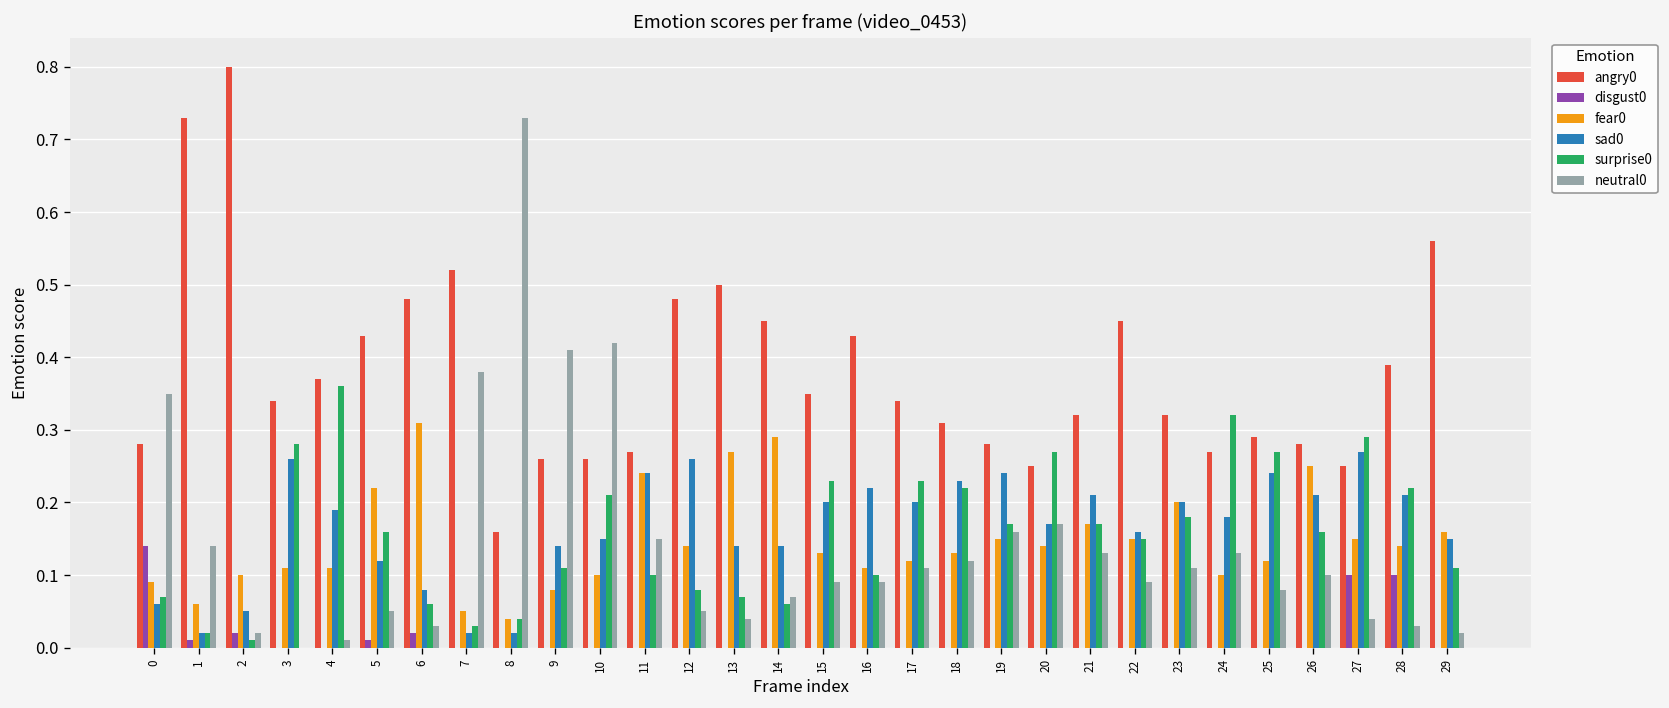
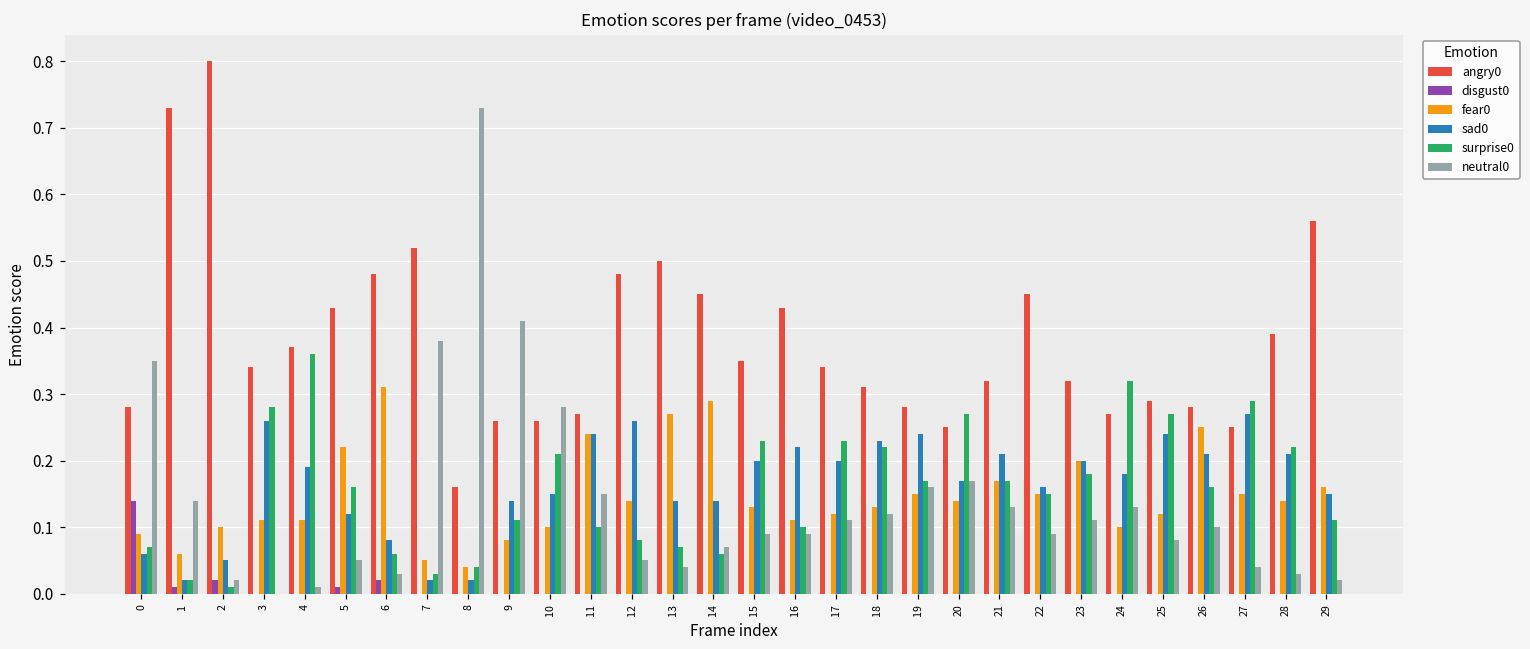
  {
    "angry0": {
      "0": 0.28,
      "1": 0.73,
      "2": 0.80,
      "3": 0.34,
      "4": 0.37,
      "5": 0.43,
      "6": 0.48,
      "7": 0.52,
      "8": 0.16,
      "9": 0.26,
      "10": 0.26,
      "11": 0.27,
      "12": 0.48,
      "13": 0.50,
      "14": 0.45,
      "15": 0.35,
      "16": 0.43,
      "17": 0.34,
      "18": 0.31,
      "19": 0.28,
      "20": 0.25,
      "21": 0.32,
      "22": 0.45,
      "23": 0.32,
      "24": 0.27,
      "25": 0.29,
      "26": 0.28,
      "27": 0.25,
      "28": 0.39,
      "29": 0.56
    },
    "disgust0": {
      "0": 0.14,
      "1": 0.01,
      "2": 0.02,
      "3": 0.0,
      "4": 0.0,
      "5": 0.01,
      "6": 0.02,
      "7": 0.0,
      "8": 0.0,
      "9": 0.0,
      "10": 0.0,
      "11": 0.0,
      "12": 0.0,
      "13": 0.0,
      "14": 0.0,
      "15": 0.0,
      "16": 0.0,
      "17": 0.0,
      "18": 0.0,
      "19": 0.0,
      "20": 0.0,
      "21": 0.0,
      "22": 0.0,
      "23": 0.0,
      "24": 0.0,
      "25": 0.0,
      "26": 0.0,
-     "27": 0.1,
-     "28": 0.1,
+     "27": 0.0,
+     "28": 0.0,
      "29": 0.0
    },
    "fear0": {
      "0": 0.09,
      "1": 0.06,
      "2": 0.10,
      "3": 0.11,
      "4": 0.11,
      "5": 0.22,
      "6": 0.31,
      "7": 0.05,
      "8": 0.04,
      "9": 0.08,
      "10": 0.10,
      "11": 0.24,
      "12": 0.14,
      "13": 0.27,
      "14": 0.29,
      "15": 0.13,
      "16": 0.11,
      "17": 0.12,
      "18": 0.13,
      "19": 0.15,
      "20": 0.14,
      "21": 0.17,
      "22": 0.15,
      "23": 0.20,
      "24": 0.10,
      "25": 0.12,
      "26": 0.25,
      "27": 0.15,
      "28": 0.14,
      "29": 0.16
    },
    "sad0": {
      "0": 0.06,
      "1": 0.02,
      "2": 0.05,
      "3": 0.26,
      "4": 0.19,
      "5": 0.12,
      "6": 0.08,
      "7": 0.02,
      "8": 0.02,
      "9": 0.14,
      "10": 0.15,
      "11": 0.24,
      "12": 0.26,
      "13": 0.14,
      "14": 0.14,
      "15": 0.20,
      "16": 0.22,
      "17": 0.20,
      "18": 0.23,
      "19": 0.24,
      "20": 0.17,
      "21": 0.21,
      "22": 0.16,
      "23": 0.20,
      "24": 0.18,
      "25": 0.24,
      "26": 0.21,
      "27": 0.27,
      "28": 0.21,
      "29": 0.15
    },
    "surprise0": {
      "0": 0.07,
      "1": 0.02,
      "2": 0.01,
      "3": 0.28,
      "4": 0.36,
      "5": 0.16,
      "6": 0.06,
      "7": 0.03,
      "8": 0.04,
      "9": 0.11,
      "10": 0.21,
      "11": 0.10,
      "12": 0.08,
      "13": 0.07,
      "14": 0.06,
      "15": 0.23,
      "16": 0.10,
      "17": 0.23,
      "18": 0.22,
      "19": 0.17,
      "20": 0.27,
      "21": 0.17,
      "22": 0.15,
      "23": 0.18,
      "24": 0.32,
      "25": 0.27,
      "26": 0.16,
      "27": 0.29,
      "28": 0.22,
      "29": 0.11
    },
    "neutral0": {
      "0": 0.35,
      "1": 0.14,
      "2": 0.02,
      "3": 0.00,
      "4": 0.01,
      "5": 0.05,
      "6": 0.03,
      "7": 0.38,
      "8": 0.73,
      "9": 0.41,
-     "10": 0.42,
+     "10": 0.28,
      "11": 0.15,
      "12": 0.05,
      "13": 0.04,
      "14": 0.07,
      "15": 0.09,
      "16": 0.09,
      "17": 0.11,
      "18": 0.12,
      "19": 0.16,
      "20": 0.17,
      "21": 0.13,
      "22": 0.09,
      "23": 0.11,
      "24": 0.13,
      "25": 0.08,
      "26": 0.10,
      "27": 0.04,
      "28": 0.03,
      "29": 0.02
    }
  }
